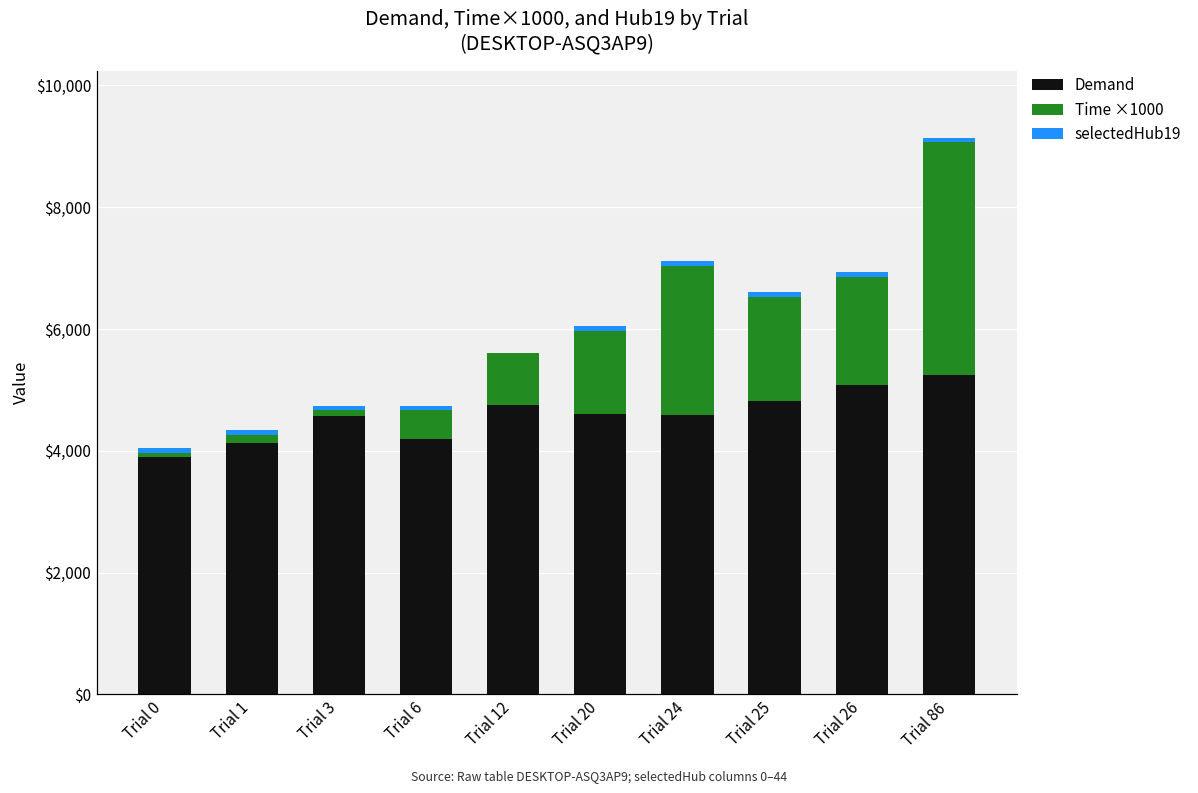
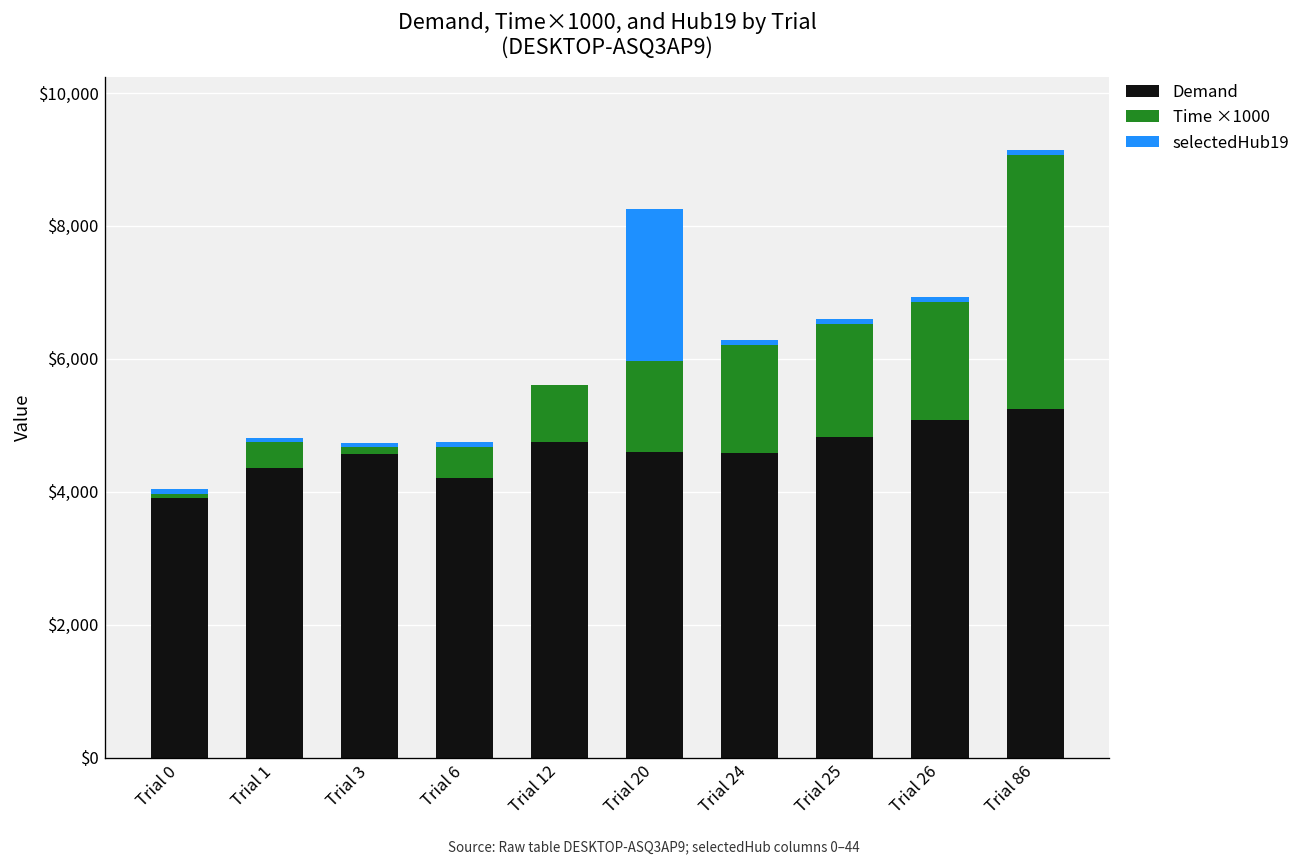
  {
    "Demand": {
      "Trial 0": "$3,900",
-     "Trial 1": "$4,100",
+     "Trial 1": "$4,400",
      "Trial 3": "$4,600",
      "Trial 6": "$4,200",
      "Trial 12": "$4,800",
      "Trial 20": "$4,600",
      "Trial 24": "$4,600",
      "Trial 25": "$4,800",
      "Trial 26": "$5,100",
      "Trial 86": "$5,200"
    },
    "Time ×1000": {
      "Trial 0": "$100",
-     "Trial 1": "$100",
+     "Trial 1": "$400",
      "Trial 3": "$100",
      "Trial 6": "$500",
      "Trial 12": "$800",
      "Trial 20": "$1,400",
-     "Trial 24": "$2,500",
+     "Trial 24": "$1,600",
      "Trial 25": "$1,700",
      "Trial 26": "$1,800",
      "Trial 86": "$3,800"
    },
    "selectedHub19": {
      "Trial 0": "$100",
      "Trial 1": "$100",
      "Trial 3": "$100",
      "Trial 6": "$100",
      "Trial 12": "$0",
-     "Trial 20": "$100",
+     "Trial 20": "$2,300",
      "Trial 24": "$100",
      "Trial 25": "$100",
      "Trial 26": "$100",
      "Trial 86": "$100"
    }
  }
